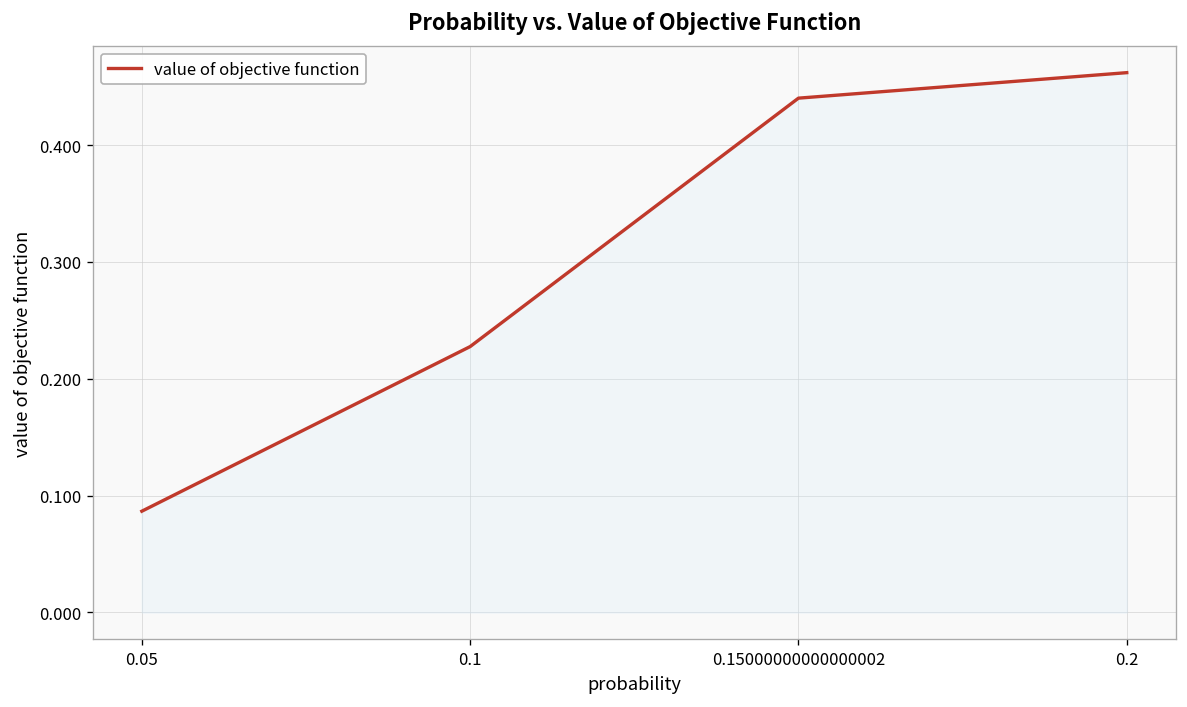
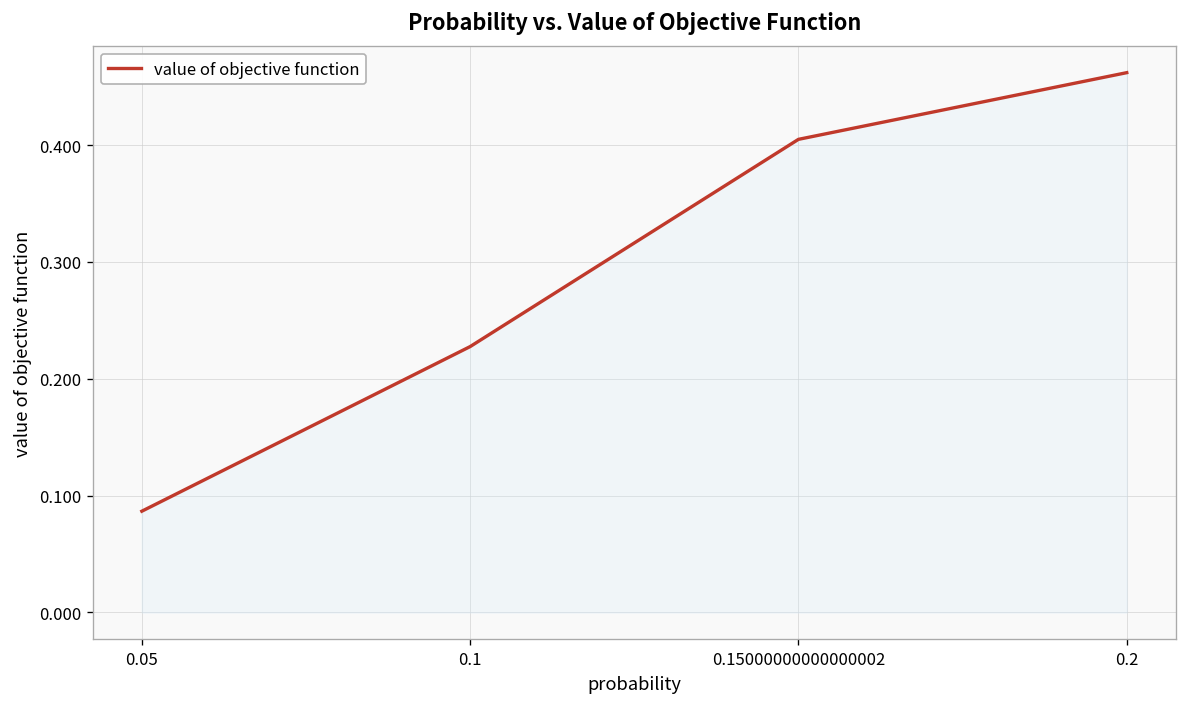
  {
    "0.05": 0.09,
    "0.1": 0.23,
-   "0.15000000000000002": 0.44,
+   "0.15000000000000002": 0.40,
    "0.2": 0.46
  }
